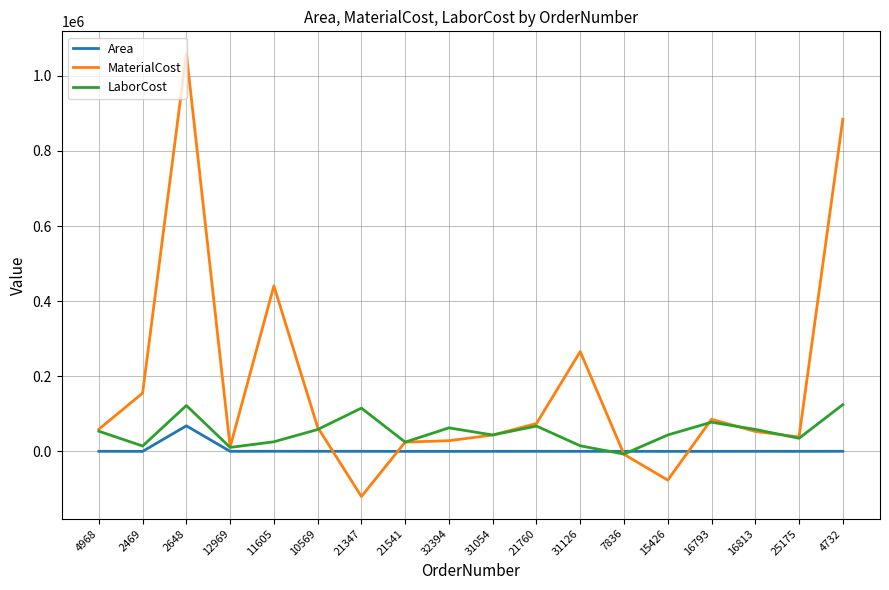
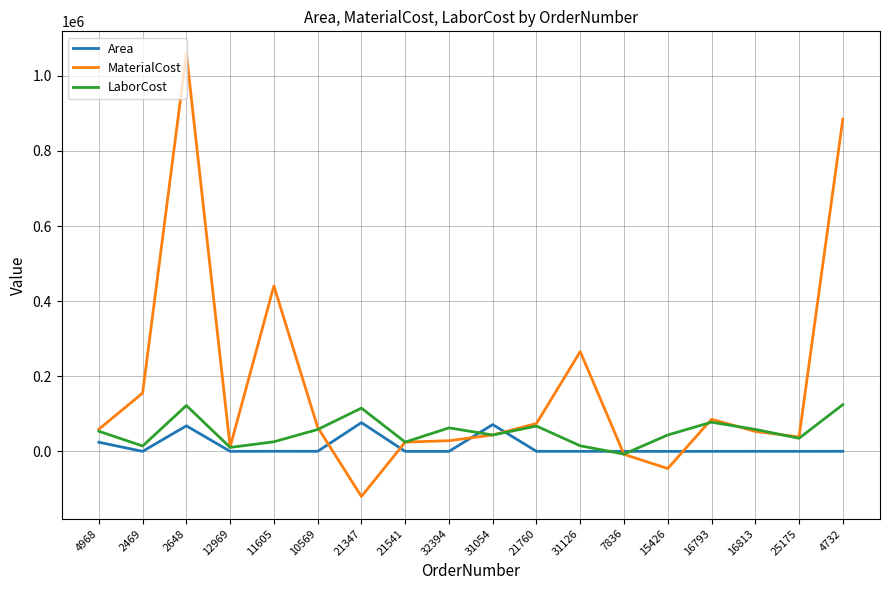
  {
    "Area": {
-     "4968": 0,
+     "4968": 20000,
      "2469": 0,
      "2648": 70000,
      "12969": 0,
      "11605": 0,
      "10569": 0,
-     "21347": 0,
+     "21347": 80000,
      "21541": 0,
      "32394": 0,
-     "31054": 0,
+     "31054": 70000,
      "21760": 0,
      "31126": 0,
      "7836": 0,
      "15426": 0,
      "16793": 0,
      "16813": 0,
      "25175": 0,
      "4732": 0
    },
    "MaterialCost": {
      "2469": 160000,
      "11605": 440000,
      "21347": -120000,
      "32394": 30000,
      "21760": 70000,
      "31126": 270000,
-     "15426": -80000,
+     "15426": -50000,
      "16793": 90000,
      "4732": 880000
    },
    "LaborCost": {
      "2469": 10000,
      "2648": 120000,
      "11605": 30000,
      "21347": 120000,
      "32394": 60000,
      "21760": 70000,
      "31126": 10000,
      "15426": 40000,
      "16793": 80000,
      "4732": 120000
    }
  }
